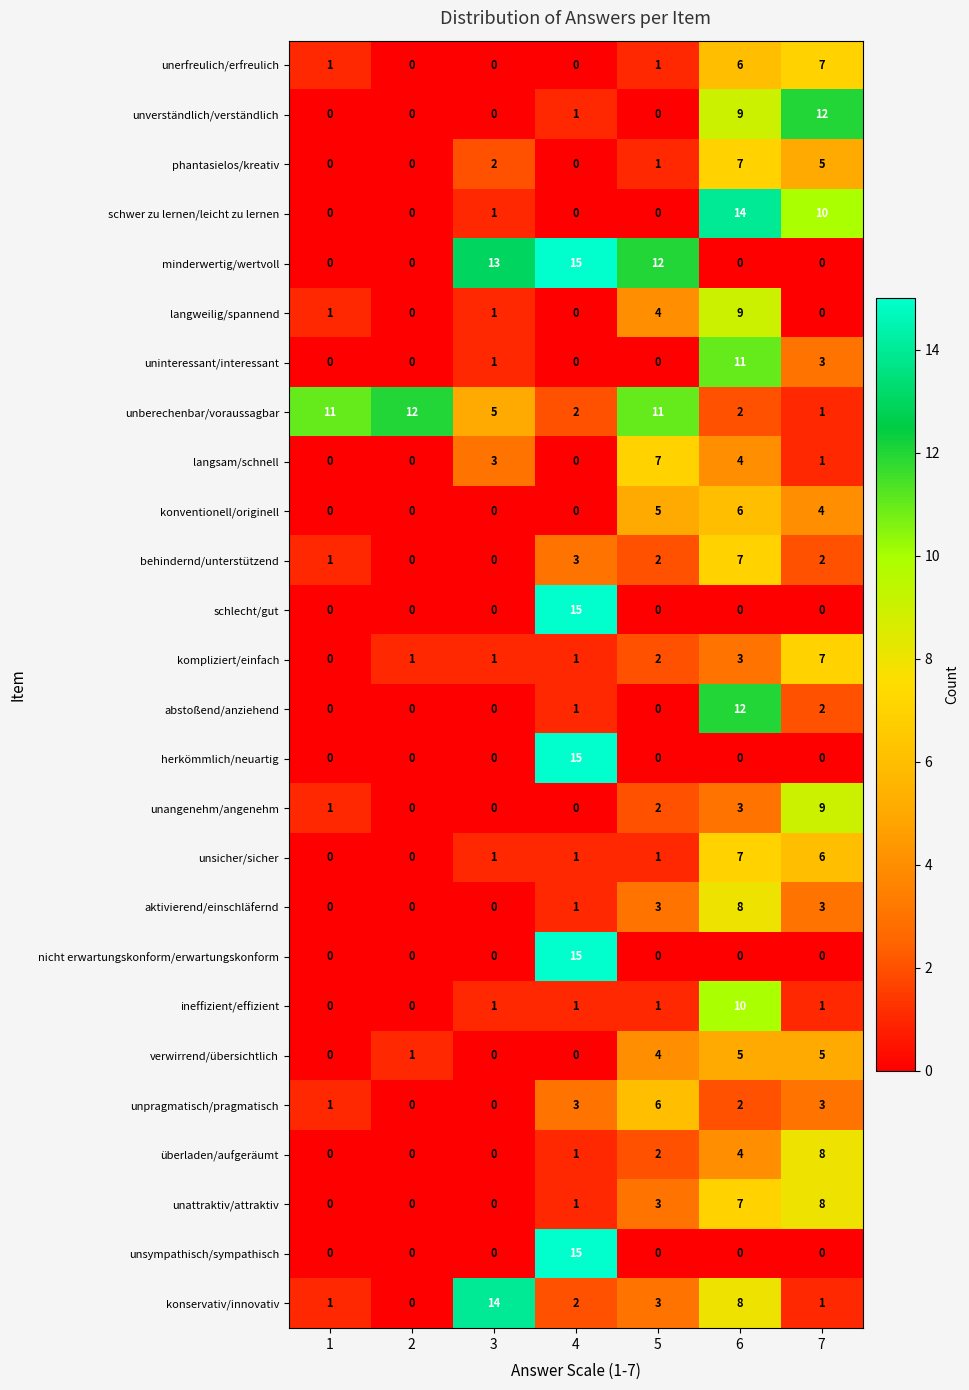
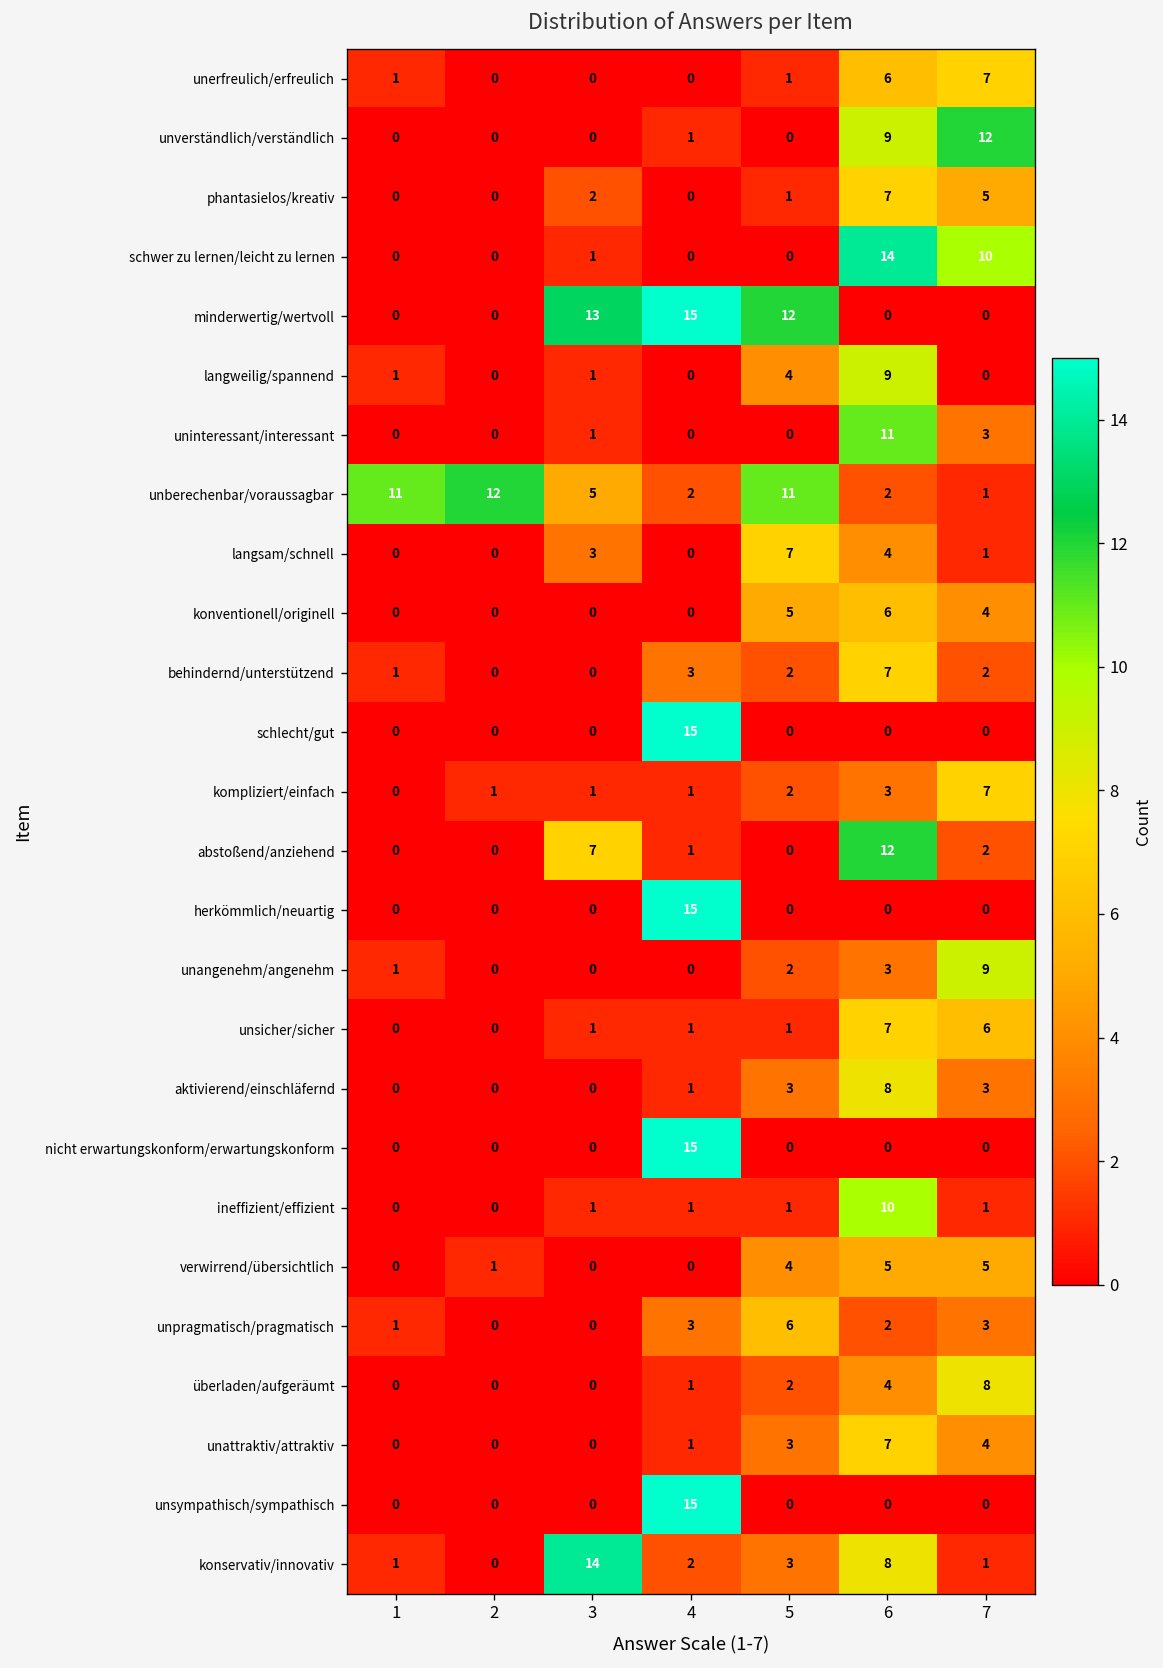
  {
    "unerfreulich/erfreulich": {
      "1": 1,
      "2": 0,
      "3": 0,
      "4": 0,
      "5": 1,
      "6": 6,
      "7": 7
    },
    "unverständlich/verständlich": {
      "1": 0,
      "2": 0,
      "3": 0,
      "4": 1,
      "5": 0,
      "6": 9,
      "7": 12
    },
    "phantasielos/kreativ": {
      "1": 0,
      "2": 0,
      "3": 2,
      "4": 0,
      "5": 1,
      "6": 7,
      "7": 5
    },
    "schwer zu lernen/leicht zu lernen": {
      "1": 0,
      "2": 0,
      "3": 1,
      "4": 0,
      "5": 0,
      "6": 14,
      "7": 10
    },
    "minderwertig/wertvoll": {
      "1": 0,
      "2": 0,
      "3": 13,
      "4": 15,
      "5": 12,
      "6": 0,
      "7": 0
    },
    "langweilig/spannend": {
      "1": 1,
      "2": 0,
      "3": 1,
      "4": 0,
      "5": 4,
      "6": 9,
      "7": 0
    },
    "uninteressant/interessant": {
      "1": 0,
      "2": 0,
      "3": 1,
      "4": 0,
      "5": 0,
      "6": 11,
      "7": 3
    },
    "unberechenbar/voraussagbar": {
      "1": 11,
      "2": 12,
      "3": 5,
      "4": 2,
      "5": 11,
      "6": 2,
      "7": 1
    },
    "langsam/schnell": {
      "1": 0,
      "2": 0,
      "3": 3,
      "4": 0,
      "5": 7,
      "6": 4,
      "7": 1
    },
    "konventionell/originell": {
      "1": 0,
      "2": 0,
      "3": 0,
      "4": 0,
      "5": 5,
      "6": 6,
      "7": 4
    },
    "behindernd/unterstützend": {
      "1": 1,
      "2": 0,
      "3": 0,
      "4": 3,
      "5": 2,
      "6": 7,
      "7": 2
    },
    "schlecht/gut": {
      "1": 0,
      "2": 0,
      "3": 0,
      "4": 15,
      "5": 0,
      "6": 0,
      "7": 0
    },
    "kompliziert/einfach": {
      "1": 0,
      "2": 1,
      "3": 1,
      "4": 1,
      "5": 2,
      "6": 3,
      "7": 7
    },
    "abstoßend/anziehend": {
      "1": 0,
      "2": 0,
-     "3": 0,
+     "3": 7,
      "4": 1,
      "5": 0,
      "6": 12,
      "7": 2
    },
    "herkömmlich/neuartig": {
      "1": 0,
      "2": 0,
      "3": 0,
      "4": 15,
      "5": 0,
      "6": 0,
      "7": 0
    },
    "unangenehm/angenehm": {
      "1": 1,
      "2": 0,
      "3": 0,
      "4": 0,
      "5": 2,
      "6": 3,
      "7": 9
    },
    "unsicher/sicher": {
      "1": 0,
      "2": 0,
      "3": 1,
      "4": 1,
      "5": 1,
      "6": 7,
      "7": 6
    },
    "aktivierend/einschläfernd": {
      "1": 0,
      "2": 0,
      "3": 0,
      "4": 1,
      "5": 3,
      "6": 8,
      "7": 3
    },
    "nicht erwartungskonform/erwartungskonform": {
      "1": 0,
      "2": 0,
      "3": 0,
      "4": 15,
      "5": 0,
      "6": 0,
      "7": 0
    },
    "ineffizient/effizient": {
      "1": 0,
      "2": 0,
      "3": 1,
      "4": 1,
      "5": 1,
      "6": 10,
      "7": 1
    },
    "verwirrend/übersichtlich": {
      "1": 0,
      "2": 1,
      "3": 0,
      "4": 0,
      "5": 4,
      "6": 5,
      "7": 5
    },
    "unpragmatisch/pragmatisch": {
      "1": 1,
      "2": 0,
      "3": 0,
      "4": 3,
      "5": 6,
      "6": 2,
      "7": 3
    },
    "überladen/aufgeräumt": {
      "1": 0,
      "2": 0,
      "3": 0,
      "4": 1,
      "5": 2,
      "6": 4,
      "7": 8
    },
    "unattraktiv/attraktiv": {
      "1": 0,
      "2": 0,
      "3": 0,
      "4": 1,
      "5": 3,
      "6": 7,
-     "7": 8
+     "7": 4
    },
    "unsympathisch/sympathisch": {
      "1": 0,
      "2": 0,
      "3": 0,
      "4": 15,
      "5": 0,
      "6": 0,
      "7": 0
    },
    "konservativ/innovativ": {
      "1": 1,
      "2": 0,
      "3": 14,
      "4": 2,
      "5": 3,
      "6": 8,
      "7": 1
    }
  }
